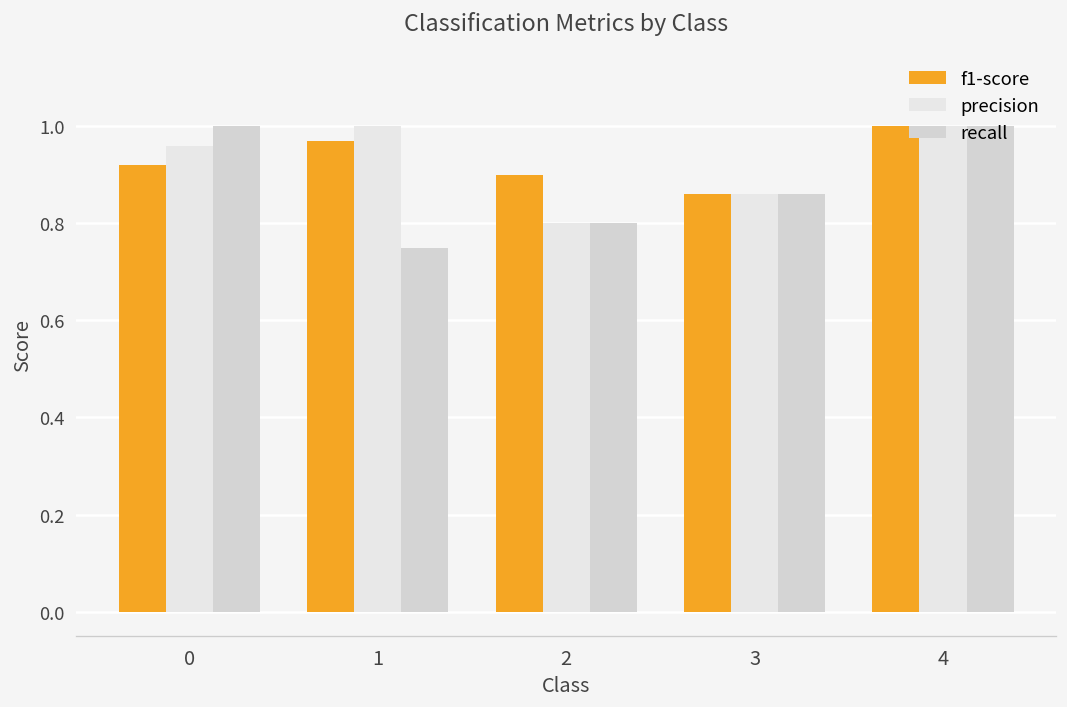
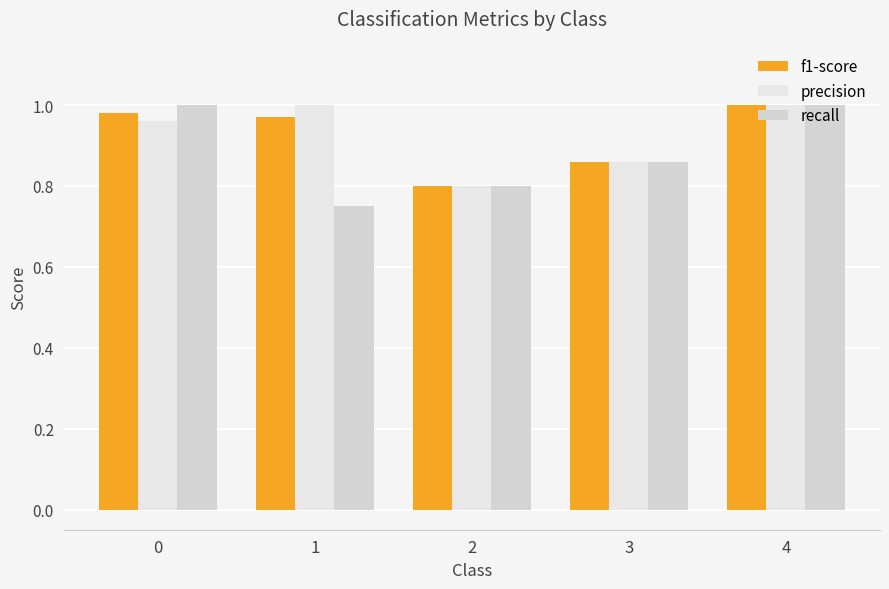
  {
    "f1-score": {
-     "0": 0.92,
+     "0": 0.98,
      "1": 0.97,
-     "2": 0.9,
+     "2": 0.8,
      "3": 0.86,
      "4": 1.00
    }
  }
